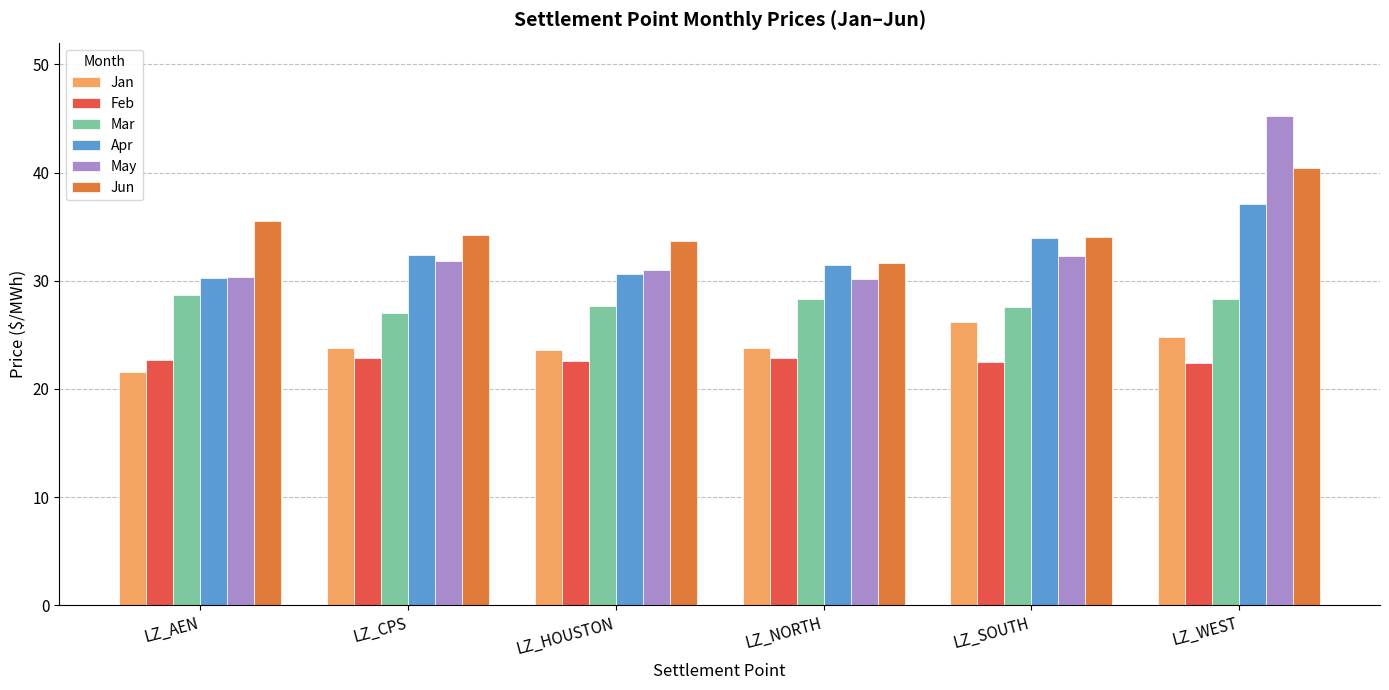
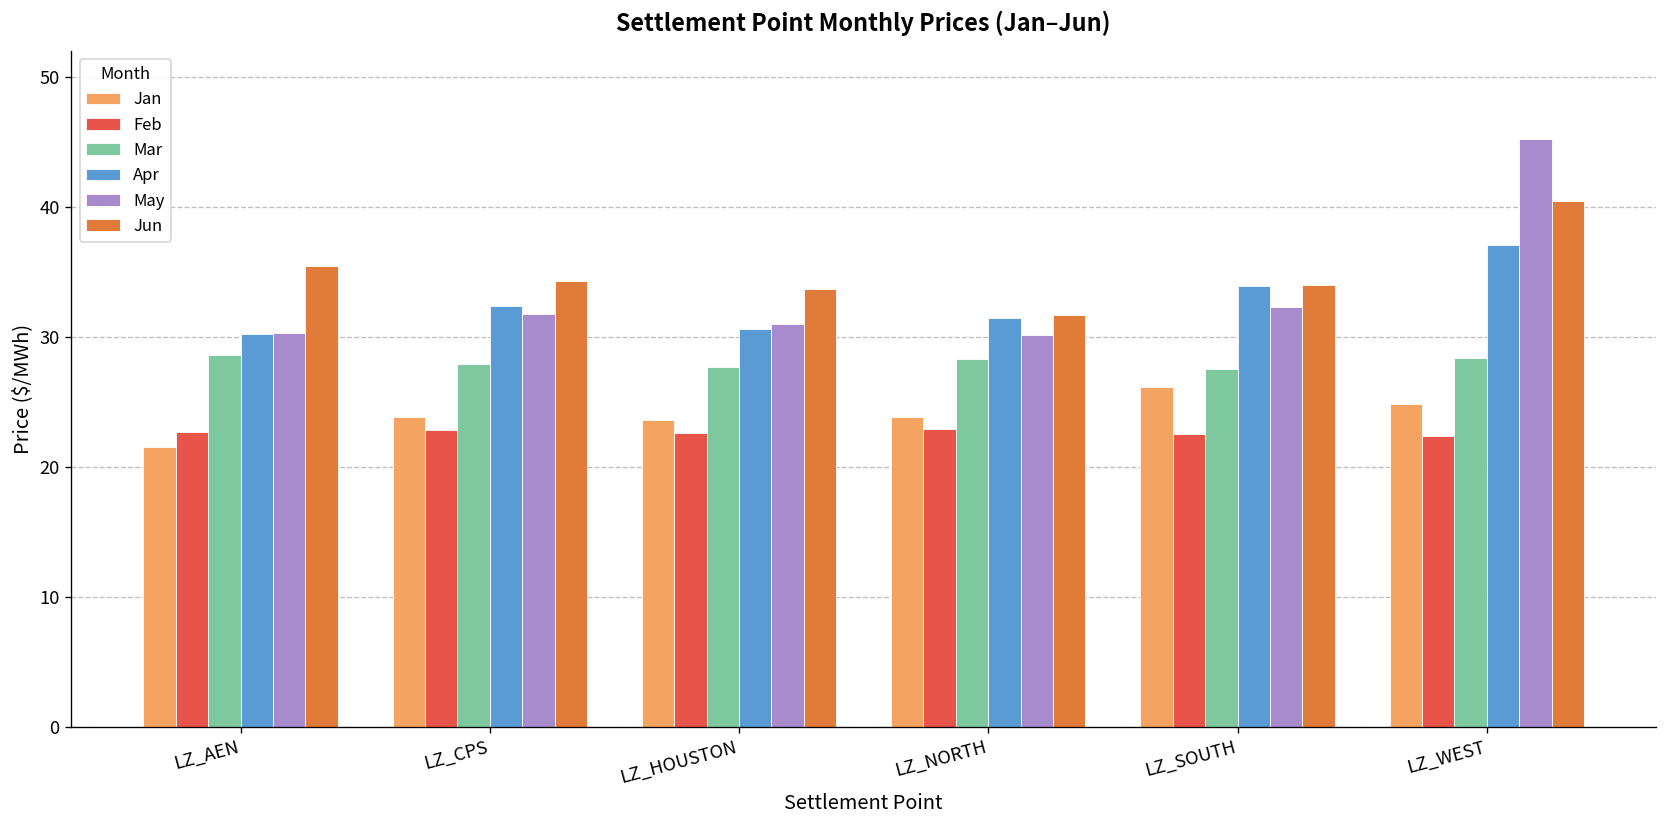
  {
    "Jan": {
      "LZ_AEN": 21.6,
      "LZ_CPS": 23.8,
      "LZ_HOUSTON": 23.6,
      "LZ_NORTH": 23.8,
      "LZ_SOUTH": 26.1,
      "LZ_WEST": 24.8
    },
    "Mar": {
      "LZ_AEN": 28.6,
-     "LZ_CPS": 27.0,
+     "LZ_CPS": 27.9,
      "LZ_HOUSTON": 27.7,
      "LZ_NORTH": 28.3,
      "LZ_SOUTH": 27.5,
      "LZ_WEST": 28.3
    },
    "Apr": {
      "LZ_AEN": 30.2,
      "LZ_CPS": 32.4,
      "LZ_HOUSTON": 30.6,
      "LZ_NORTH": 31.4,
      "LZ_SOUTH": 34.0,
      "LZ_WEST": 37.1
    },
    "May": {
      "LZ_AEN": 30.3,
      "LZ_CPS": 31.8,
      "LZ_HOUSTON": 31.0,
      "LZ_NORTH": 30.1,
      "LZ_SOUTH": 32.3,
      "LZ_WEST": 45.2
    }
  }
